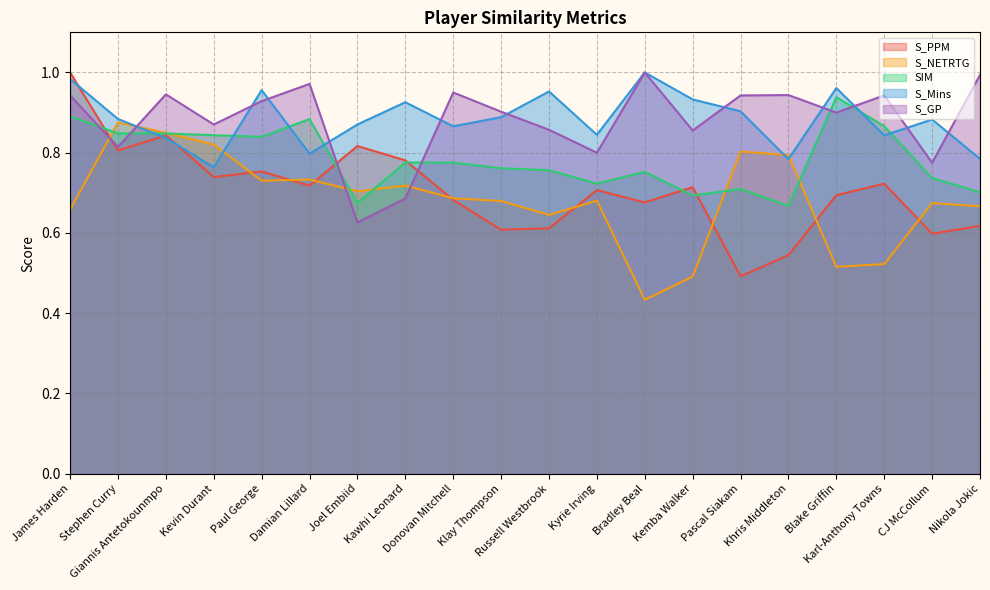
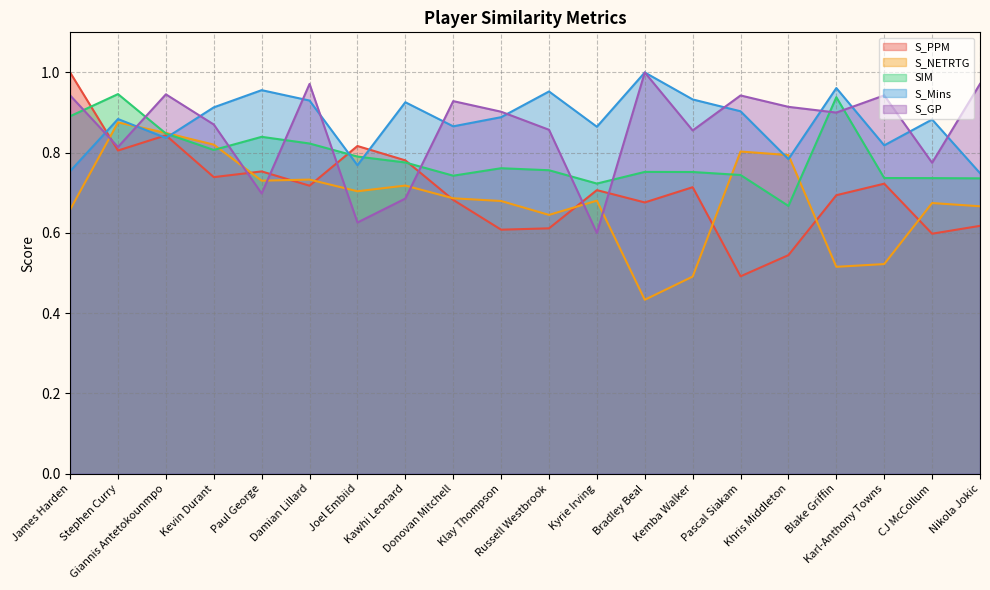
  {
    "SIM": {
      "James Harden": 0.89,
-     "Stephen Curry": 0.85,
-     "Kevin Durant": 0.84,
+     "Stephen Curry": 0.95,
+     "Kevin Durant": 0.81,
      "Paul George": 0.84,
-     "Damian Lillard": 0.88,
-     "Joel Embiid": 0.67,
-     "Donovan Mitchell": 0.78,
+     "Damian Lillard": 0.82,
+     "Joel Embiid": 0.79,
+     "Donovan Mitchell": 0.74,
      "Klay Thompson": 0.76,
      "Russell Westbrook": 0.76,
      "Kyrie Irving": 0.72,
      "Bradley Beal": 0.75,
-     "Kemba Walker": 0.69,
-     "Pascal Siakam": 0.71,
+     "Kemba Walker": 0.75,
+     "Pascal Siakam": 0.74,
      "Khris Middleton": 0.67,
      "Blake Griffin": 0.94,
-     "Karl-Anthony Towns": 0.87,
+     "Karl-Anthony Towns": 0.74,
      "CJ McCollum": 0.74,
-     "Nikola Jokic": 0.70
+     "Nikola Jokic": 0.74
    },
    "S_Mins": {
-     "James Harden": 0.98,
+     "James Harden": 0.75,
      "Stephen Curry": 0.88,
      "Giannis Antetokounmpo": 0.84,
-     "Kevin Durant": 0.76,
+     "Kevin Durant": 0.91,
      "Paul George": 0.96,
-     "Damian Lillard": 0.80,
-     "Joel Embiid": 0.87,
+     "Damian Lillard": 0.93,
+     "Joel Embiid": 0.77,
      "Kawhi Leonard": 0.93,
      "Donovan Mitchell": 0.87,
      "Klay Thompson": 0.89,
      "Russell Westbrook": 0.95,
-     "Kyrie Irving": 0.84,
+     "Kyrie Irving": 0.86,
      "Kemba Walker": 0.93,
      "Pascal Siakam": 0.90,
      "Khris Middleton": 0.78,
      "Blake Griffin": 0.96,
-     "Karl-Anthony Towns": 0.84,
+     "Karl-Anthony Towns": 0.82,
      "CJ McCollum": 0.88,
-     "Nikola Jokic": 0.78
+     "Nikola Jokic": 0.75
    },
    "S_GP": {
      "James Harden": 0.94,
      "Stephen Curry": 0.81,
      "Giannis Antetokounmpo": 0.95,
      "Kevin Durant": 0.87,
-     "Paul George": 0.93,
+     "Paul George": 0.70,
      "Damian Lillard": 0.97,
      "Joel Embiid": 0.63,
      "Kawhi Leonard": 0.69,
-     "Donovan Mitchell": 0.95,
+     "Donovan Mitchell": 0.93,
      "Klay Thompson": 0.90,
      "Russell Westbrook": 0.86,
-     "Kyrie Irving": 0.8,
+     "Kyrie Irving": 0.6,
      "Kemba Walker": 0.86,
      "Pascal Siakam": 0.94,
-     "Khris Middleton": 0.94,
+     "Khris Middleton": 0.91,
      "Blake Griffin": 0.90,
      "CJ McCollum": 0.77,
-     "Nikola Jokic": 0.99
+     "Nikola Jokic": 0.97
    }
  }
